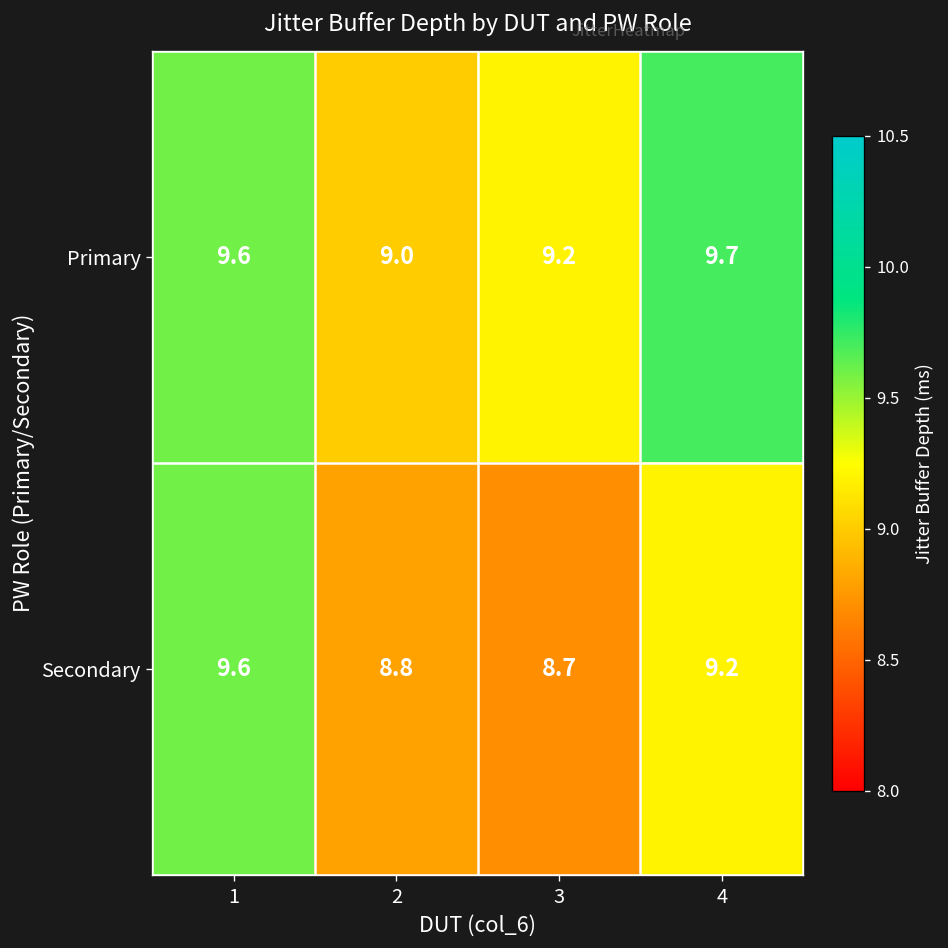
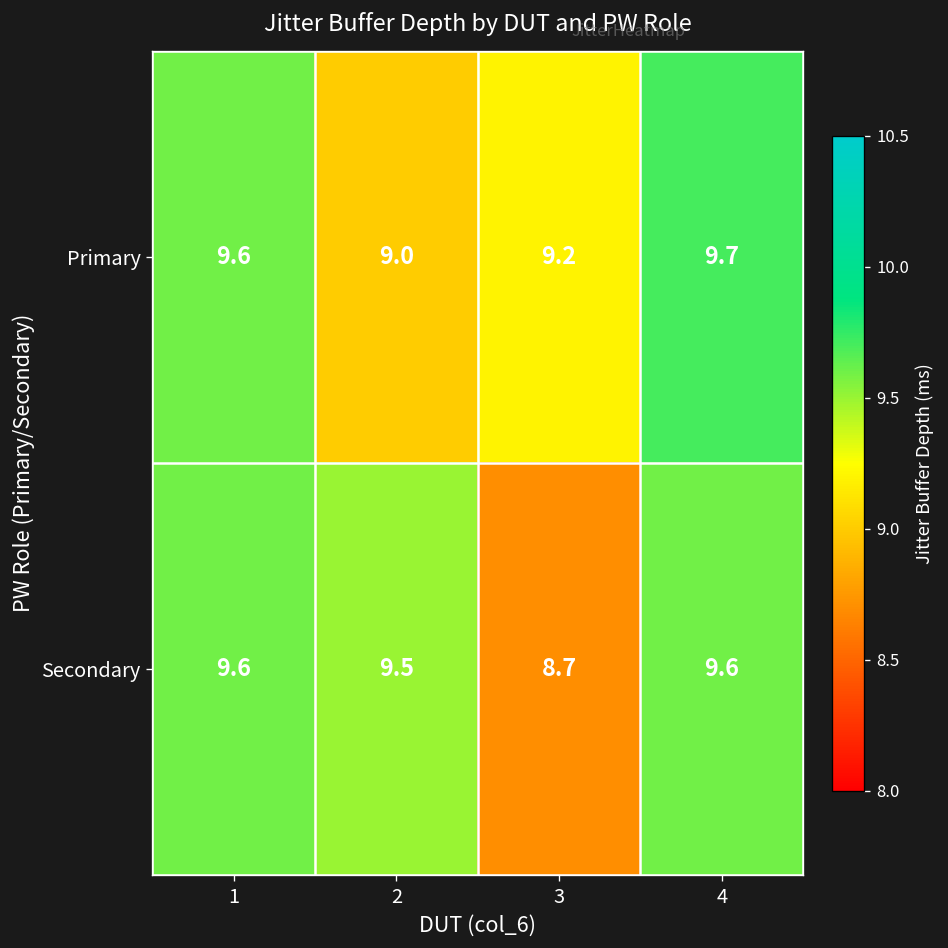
  {
    "Primary": {
      "1": 9.6,
      "2": 9.0,
      "3": 9.2,
      "4": 9.7
    },
    "Secondary": {
      "1": 9.6,
-     "2": 8.8,
+     "2": 9.5,
      "3": 8.7,
-     "4": 9.2
+     "4": 9.6
    }
  }
